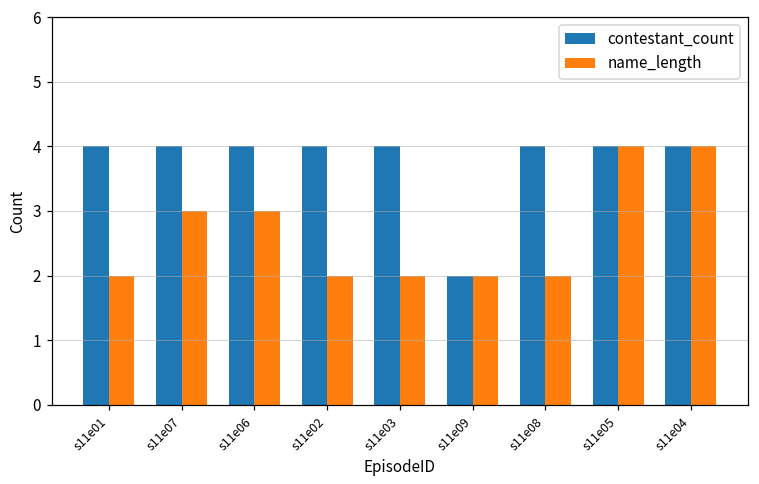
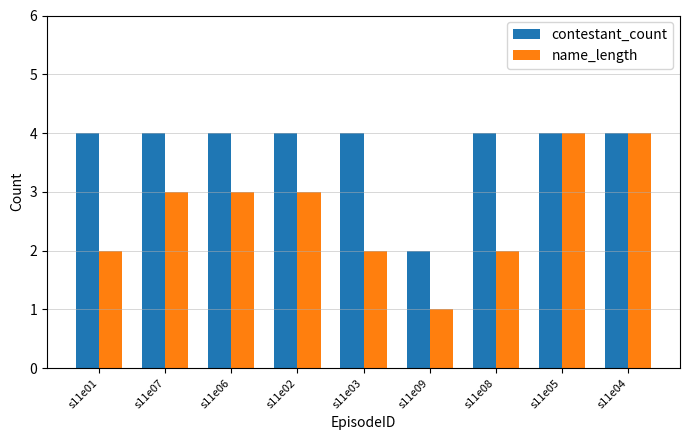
  {
    "contestant_count": {
      "s11e01": 4,
      "s11e07": 4,
      "s11e06": 4,
      "s11e02": 4,
      "s11e03": 4,
      "s11e09": 2,
      "s11e08": 4,
      "s11e05": 4,
      "s11e04": 4
    },
    "name_length": {
      "s11e01": 2,
      "s11e07": 3,
      "s11e06": 3,
-     "s11e02": 2,
+     "s11e02": 3,
      "s11e03": 2,
-     "s11e09": 2,
+     "s11e09": 1,
      "s11e08": 2,
      "s11e05": 4,
      "s11e04": 4
    }
  }
